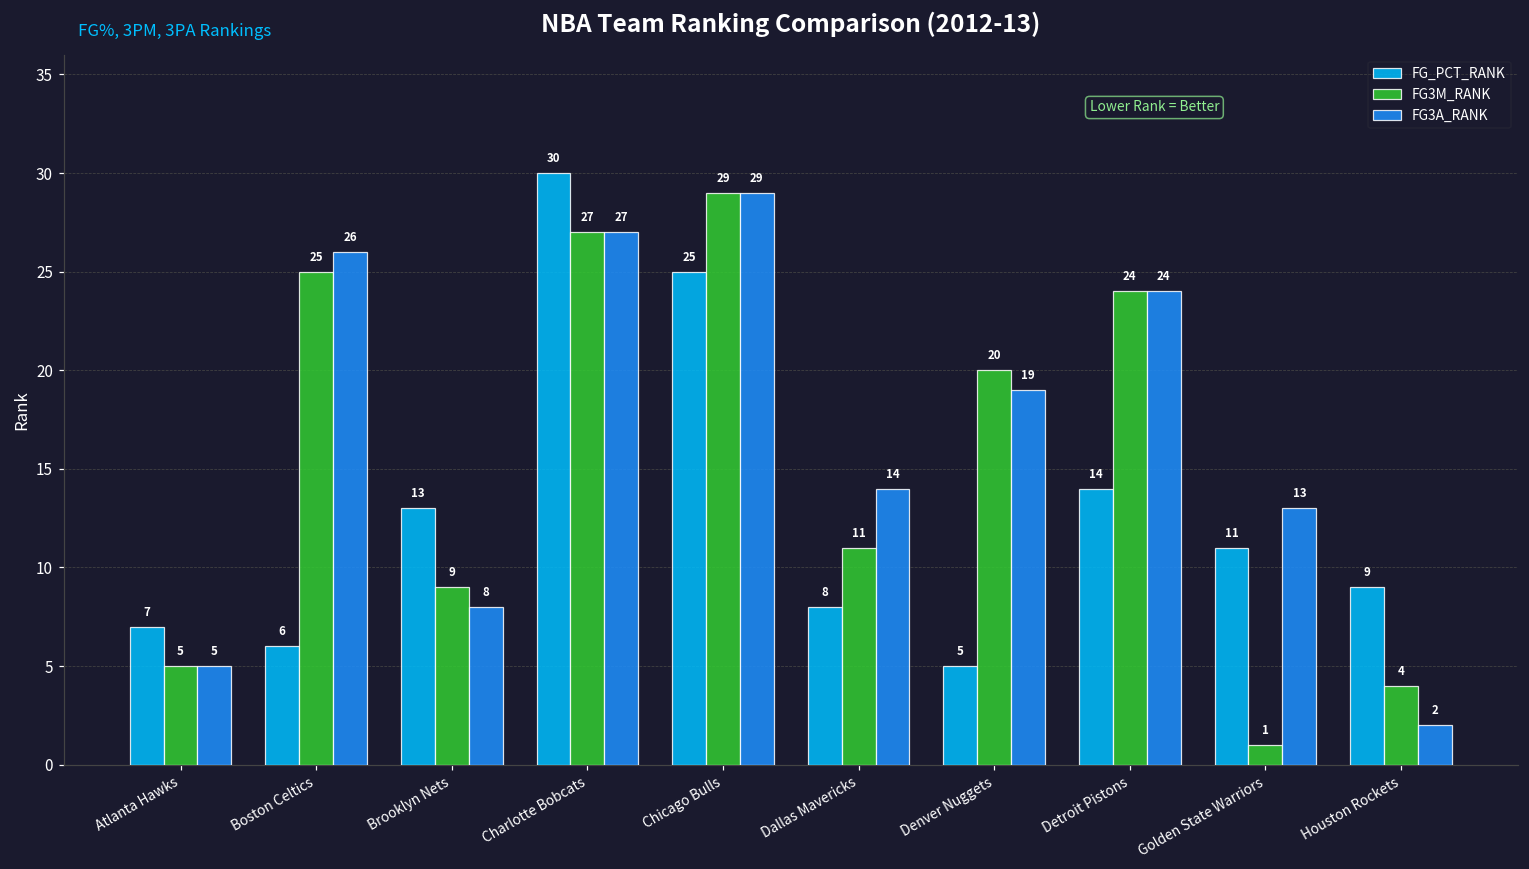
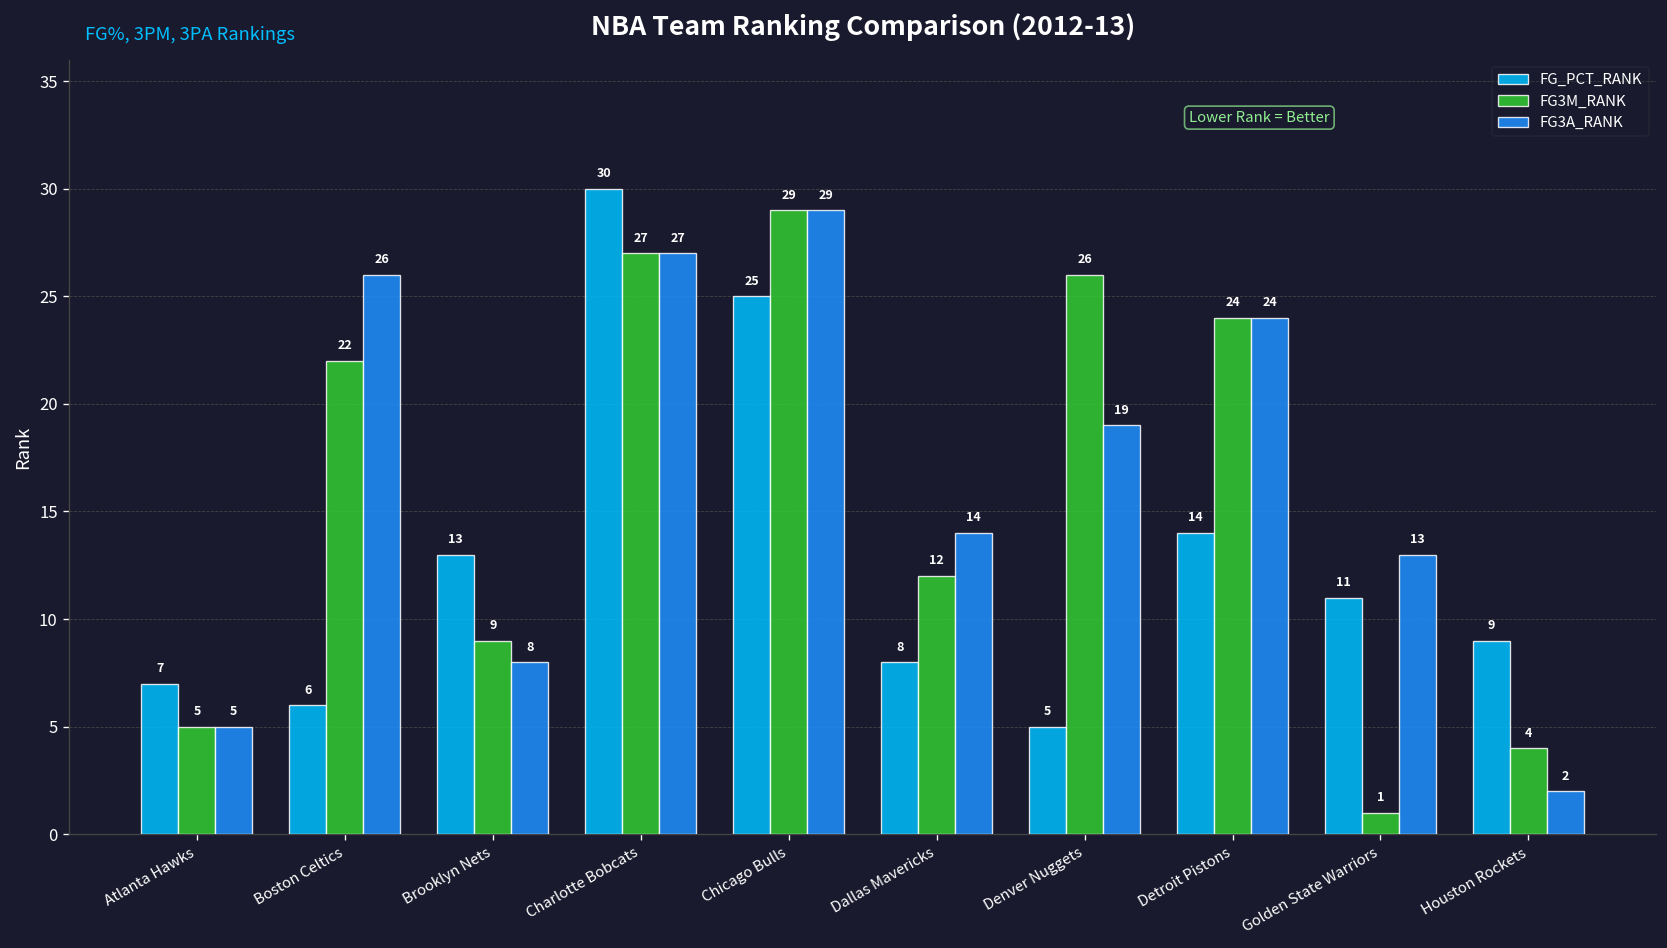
  {
    "FG3M_RANK": {
      "Atlanta Hawks": 5,
-     "Boston Celtics": 25,
+     "Boston Celtics": 22,
      "Brooklyn Nets": 9,
      "Charlotte Bobcats": 27,
      "Chicago Bulls": 29,
-     "Dallas Mavericks": 11,
-     "Denver Nuggets": 20,
+     "Dallas Mavericks": 12,
+     "Denver Nuggets": 26,
      "Detroit Pistons": 24,
      "Golden State Warriors": 1,
      "Houston Rockets": 4
    }
  }
